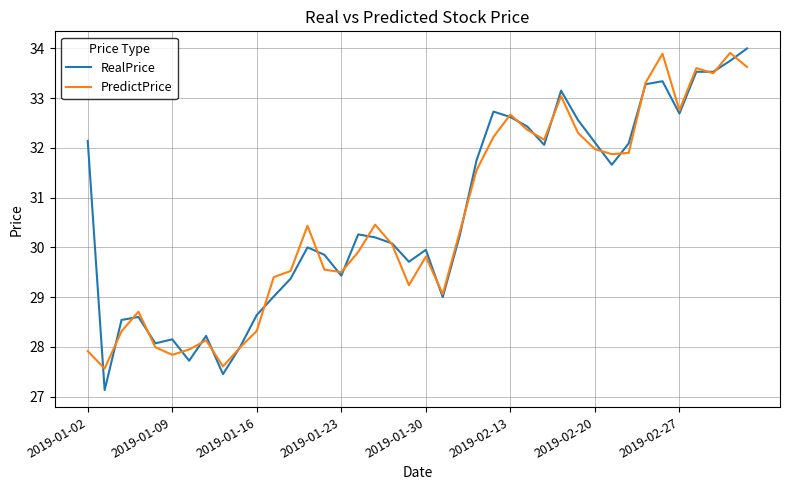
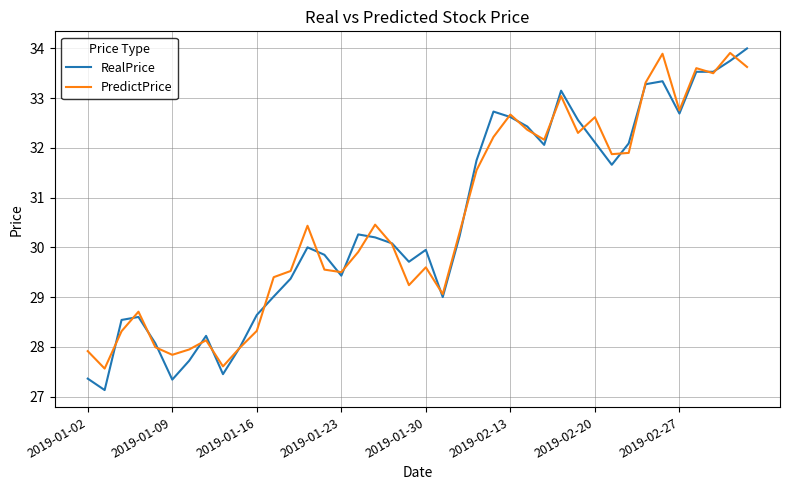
  {
    "RealPrice": {
-     "2019-01-02": 32.1,
-     "2019-01-09": 28.2,
+     "2019-01-02": 27.4,
+     "2019-01-09": 27.3,
      "2019-01-16": 28.6,
      "2019-01-23": 29.4,
      "2019-01-30": 30.0,
      "2019-02-20": 32.1,
      "2019-02-27": 32.7
    },
    "PredictPrice": {
      "2019-01-02": 27.9,
      "2019-01-09": 27.8,
      "2019-01-16": 28.3,
      "2019-01-23": 29.5,
-     "2019-01-30": 29.8,
-     "2019-02-20": 32.0,
+     "2019-01-30": 29.6,
+     "2019-02-20": 32.6,
      "2019-02-27": 32.8
    }
  }
